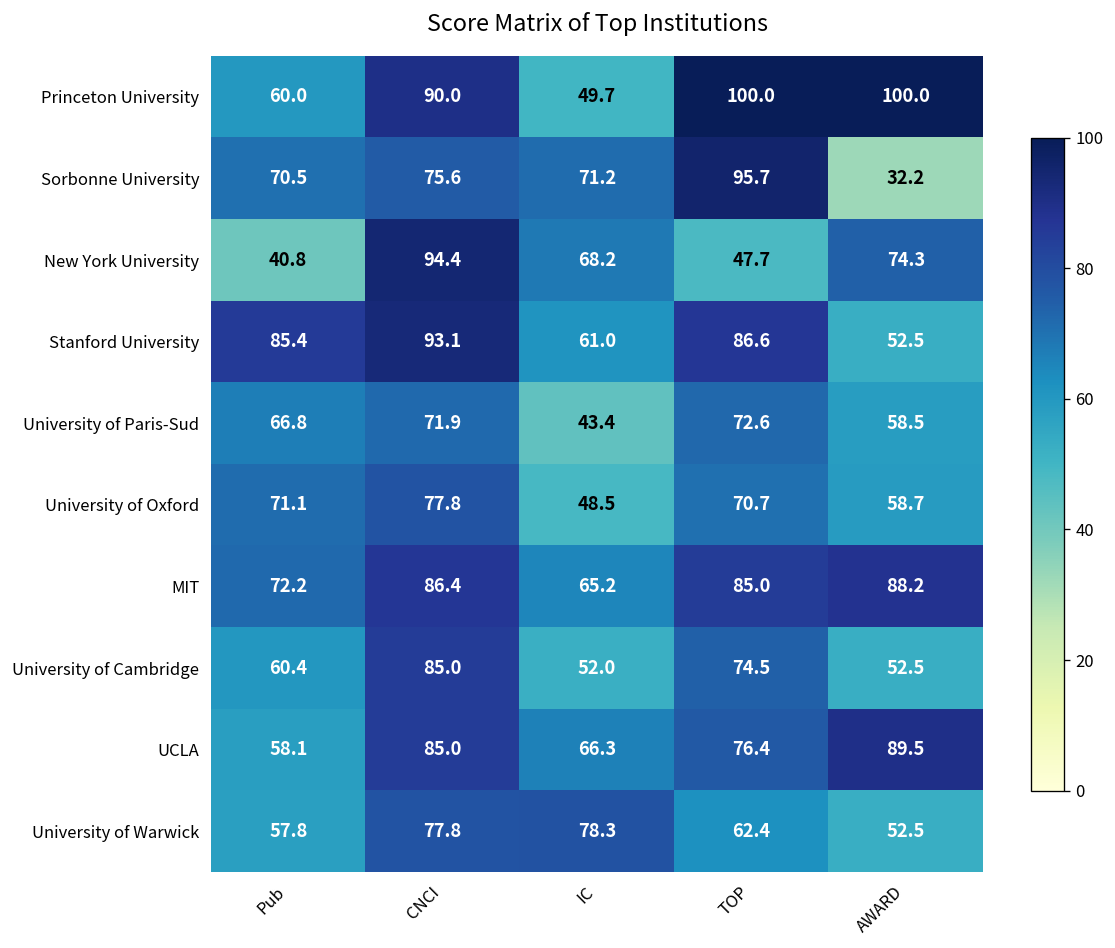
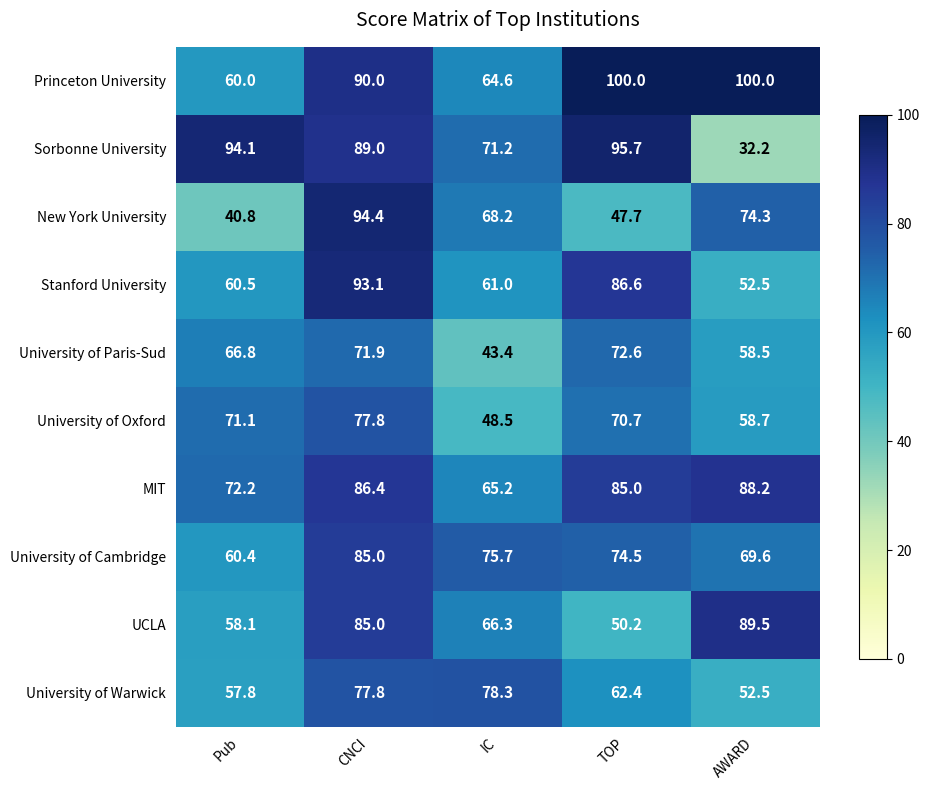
  {
    "Princeton University": {
      "Pub": 60.0,
      "CNCI": 90.0,
-     "IC": 49.7,
+     "IC": 64.6,
      "TOP": 100.0,
      "AWARD": 100.0
    },
    "Sorbonne University": {
-     "Pub": 70.5,
-     "CNCI": 75.6,
+     "Pub": 94.1,
+     "CNCI": 89.0,
      "IC": 71.2,
      "TOP": 95.7,
      "AWARD": 32.2
    },
    "New York University": {
      "Pub": 40.8,
      "CNCI": 94.4,
      "IC": 68.2,
      "TOP": 47.7,
      "AWARD": 74.3
    },
    "Stanford University": {
-     "Pub": 85.4,
+     "Pub": 60.5,
      "CNCI": 93.1,
      "IC": 61.0,
      "TOP": 86.6,
      "AWARD": 52.5
    },
    "University of Paris-Sud": {
      "Pub": 66.8,
      "CNCI": 71.9,
      "IC": 43.4,
      "TOP": 72.6,
      "AWARD": 58.5
    },
    "University of Oxford": {
      "Pub": 71.1,
      "CNCI": 77.8,
      "IC": 48.5,
      "TOP": 70.7,
      "AWARD": 58.7
    },
    "MIT": {
      "Pub": 72.2,
      "CNCI": 86.4,
      "IC": 65.2,
      "TOP": 85.0,
      "AWARD": 88.2
    },
    "University of Cambridge": {
      "Pub": 60.4,
      "CNCI": 85.0,
-     "IC": 52.0,
+     "IC": 75.7,
      "TOP": 74.5,
-     "AWARD": 52.5
+     "AWARD": 69.6
    },
    "UCLA": {
      "Pub": 58.1,
      "CNCI": 85.0,
      "IC": 66.3,
-     "TOP": 76.4,
+     "TOP": 50.2,
      "AWARD": 89.5
    },
    "University of Warwick": {
      "Pub": 57.8,
      "CNCI": 77.8,
      "IC": 78.3,
      "TOP": 62.4,
      "AWARD": 52.5
    }
  }
